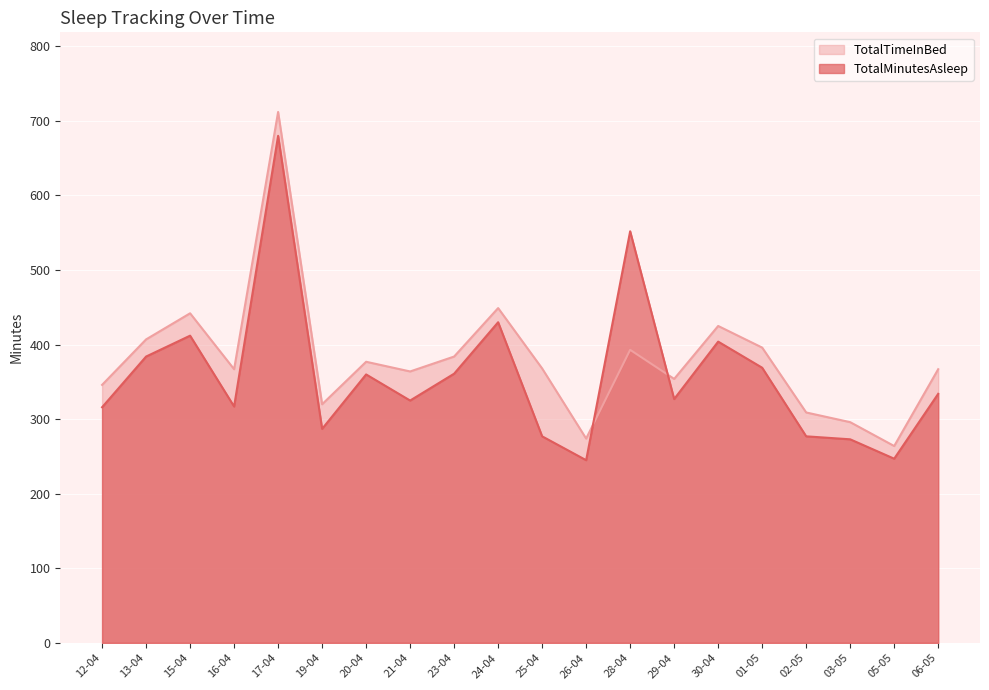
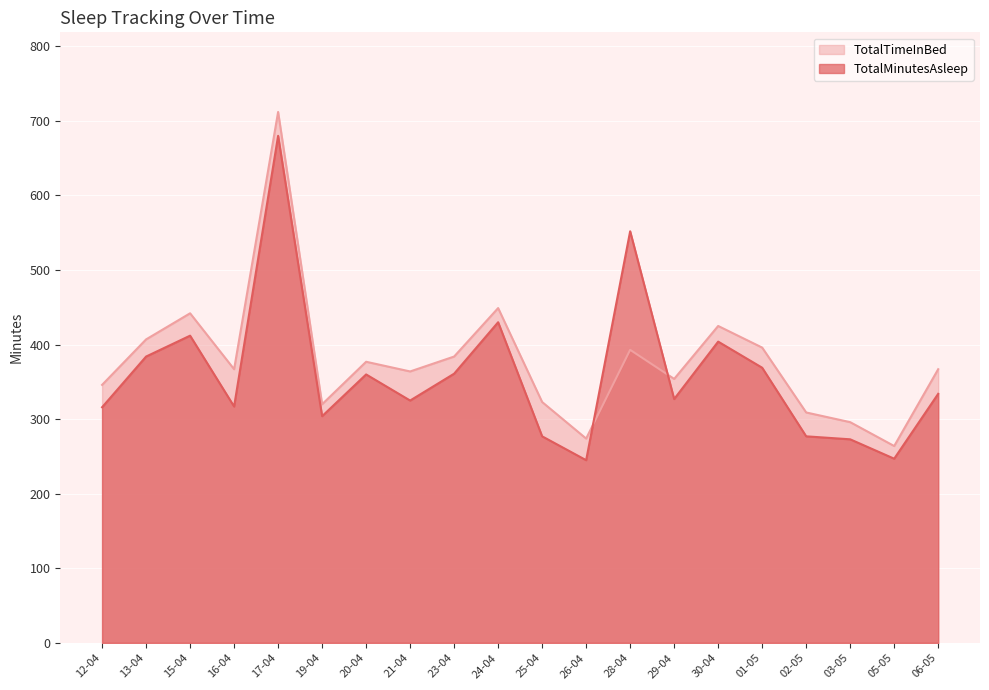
  {
    "TotalTimeInBed": {
      "12-04": 350,
      "13-04": 410,
      "15-04": 440,
      "16-04": 370,
      "17-04": 710,
      "19-04": 320,
      "20-04": 380,
      "21-04": 360,
      "23-04": 380,
      "24-04": 450,
-     "25-04": 370,
+     "25-04": 320,
      "26-04": 270,
      "28-04": 390,
      "29-04": 350,
      "30-04": 430,
      "01-05": 400,
      "02-05": 310,
      "03-05": 300,
      "05-05": 260,
      "06-05": 370
    },
    "TotalMinutesAsleep": {
      "12-04": 320,
      "13-04": 380,
      "15-04": 410,
      "16-04": 320,
      "17-04": 680,
-     "19-04": 290,
+     "19-04": 300,
      "20-04": 360,
      "21-04": 330,
      "23-04": 360,
      "24-04": 430,
      "25-04": 280,
      "26-04": 250,
      "28-04": 550,
      "29-04": 330,
      "30-04": 400,
      "01-05": 370,
      "02-05": 280,
      "03-05": 270,
      "05-05": 250,
      "06-05": 330
    }
  }
